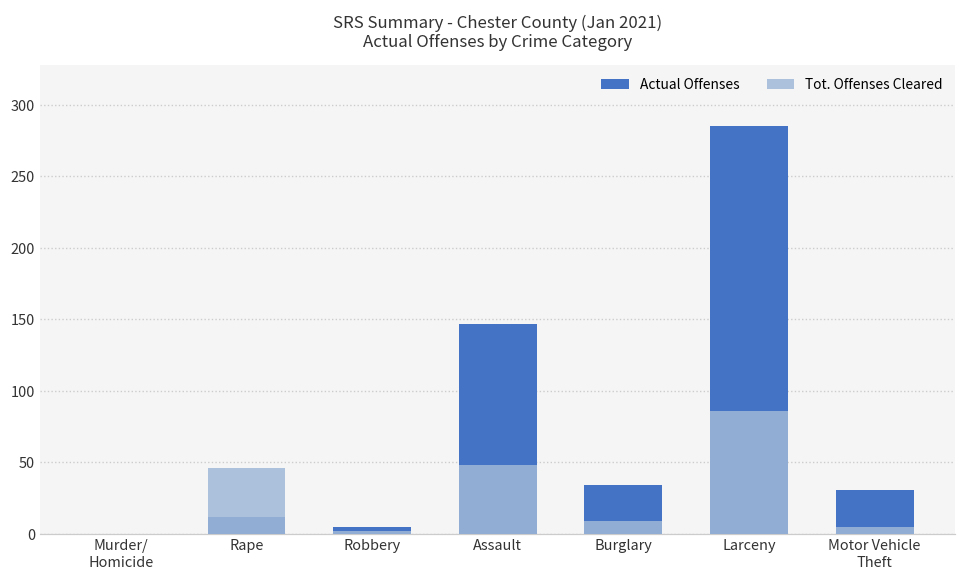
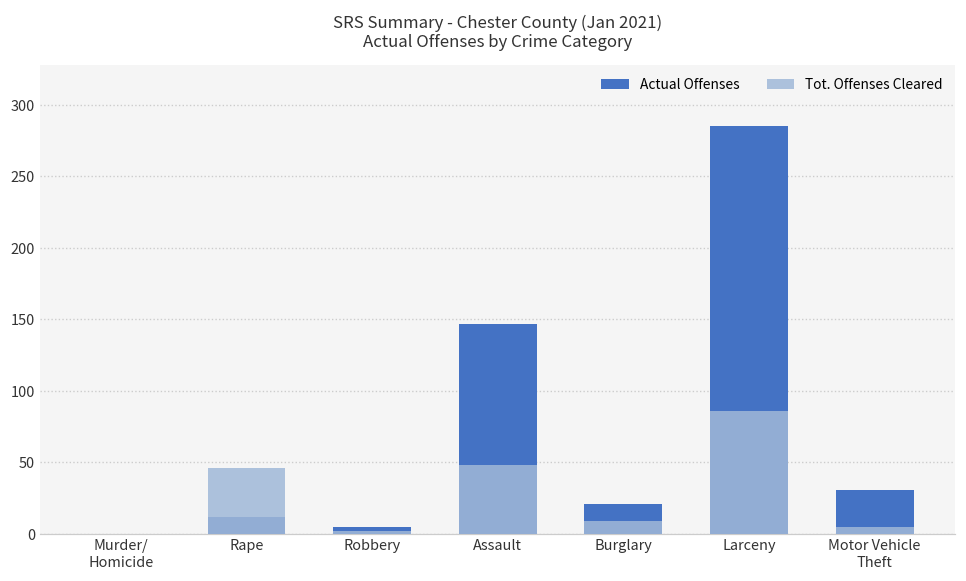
  {
    "Actual Offenses": {
      "Murder/ Homicide": 0,
      "Robbery": 5,
      "Assault": 147,
-     "Burglary": 34,
+     "Burglary": 21,
      "Larceny": 285,
      "Motor Vehicle Theft": 31
    },
    "Tot. Offenses Cleared": {
      "Murder/ Homicide": 0,
      "Rape": 46
    }
  }
